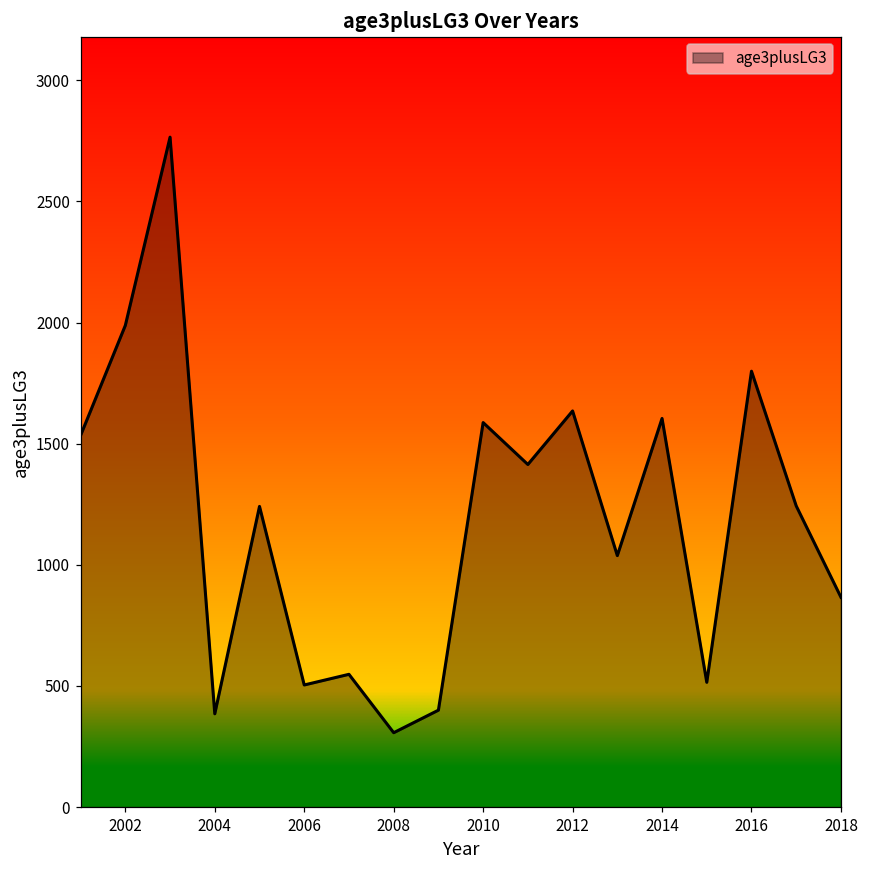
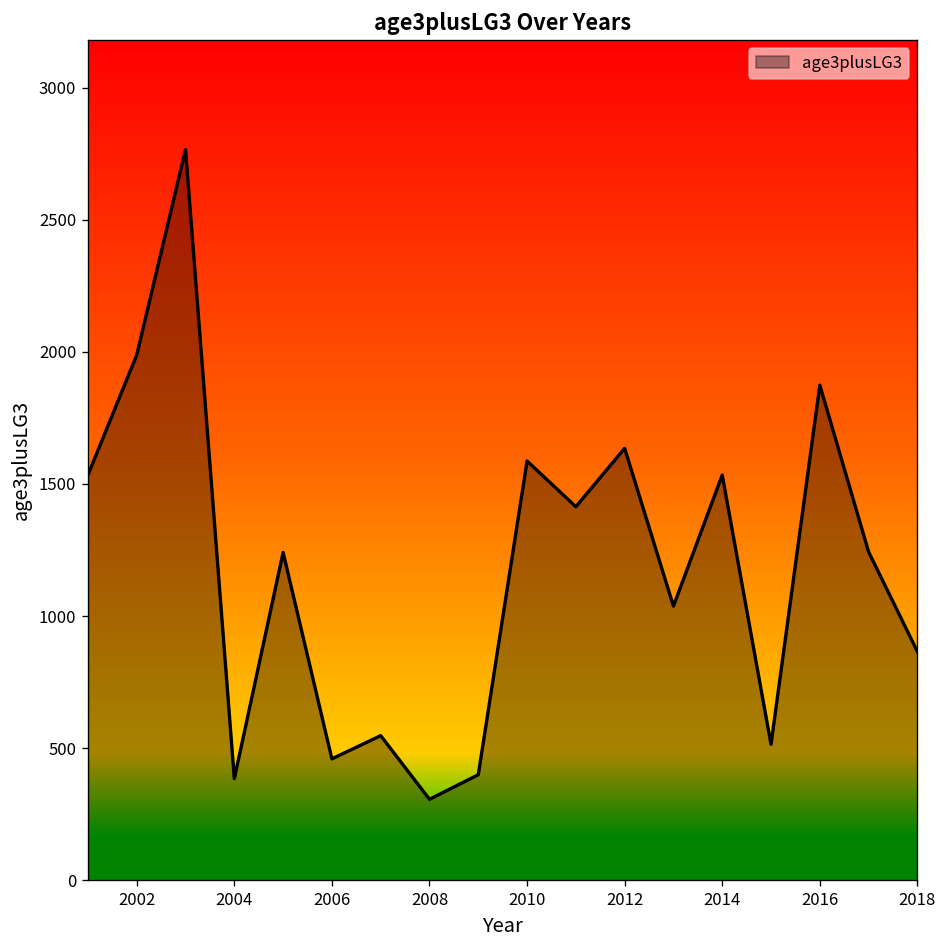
  {
    "2002": 1990,
    "2004": 390,
-   "2006": 500,
+   "2006": 460,
    "2008": 310,
    "2010": 1590,
    "2012": 1640,
-   "2014": 1600,
-   "2016": 1800,
+   "2014": 1530,
+   "2016": 1870,
    "2018": 870
  }
